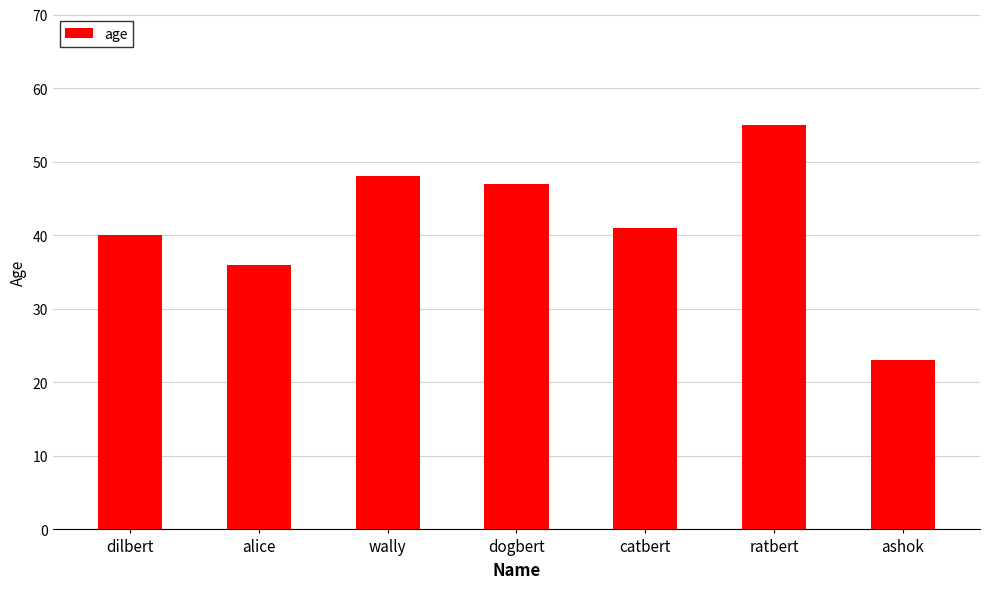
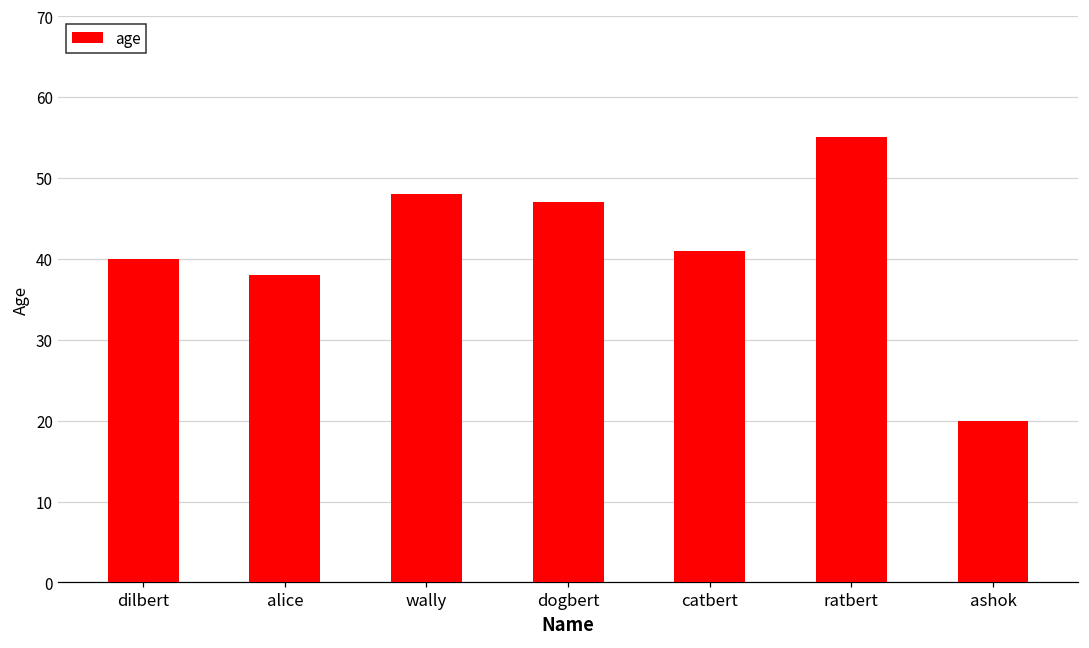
  {
    "dilbert": 40,
-   "alice": 36,
+   "alice": 38,
    "wally": 48,
    "dogbert": 47,
    "catbert": 41,
    "ratbert": 55,
-   "ashok": 23
+   "ashok": 20
  }
